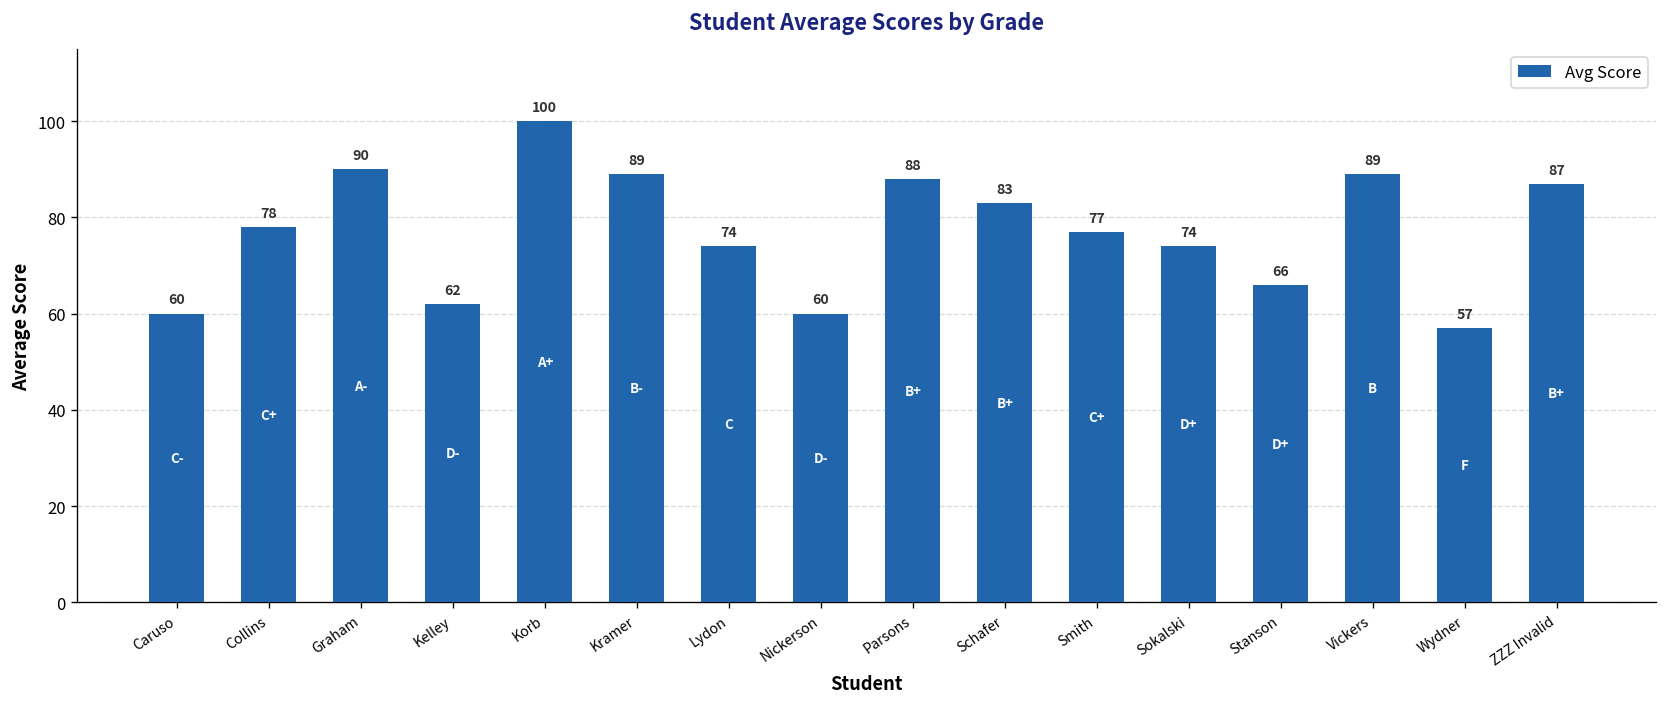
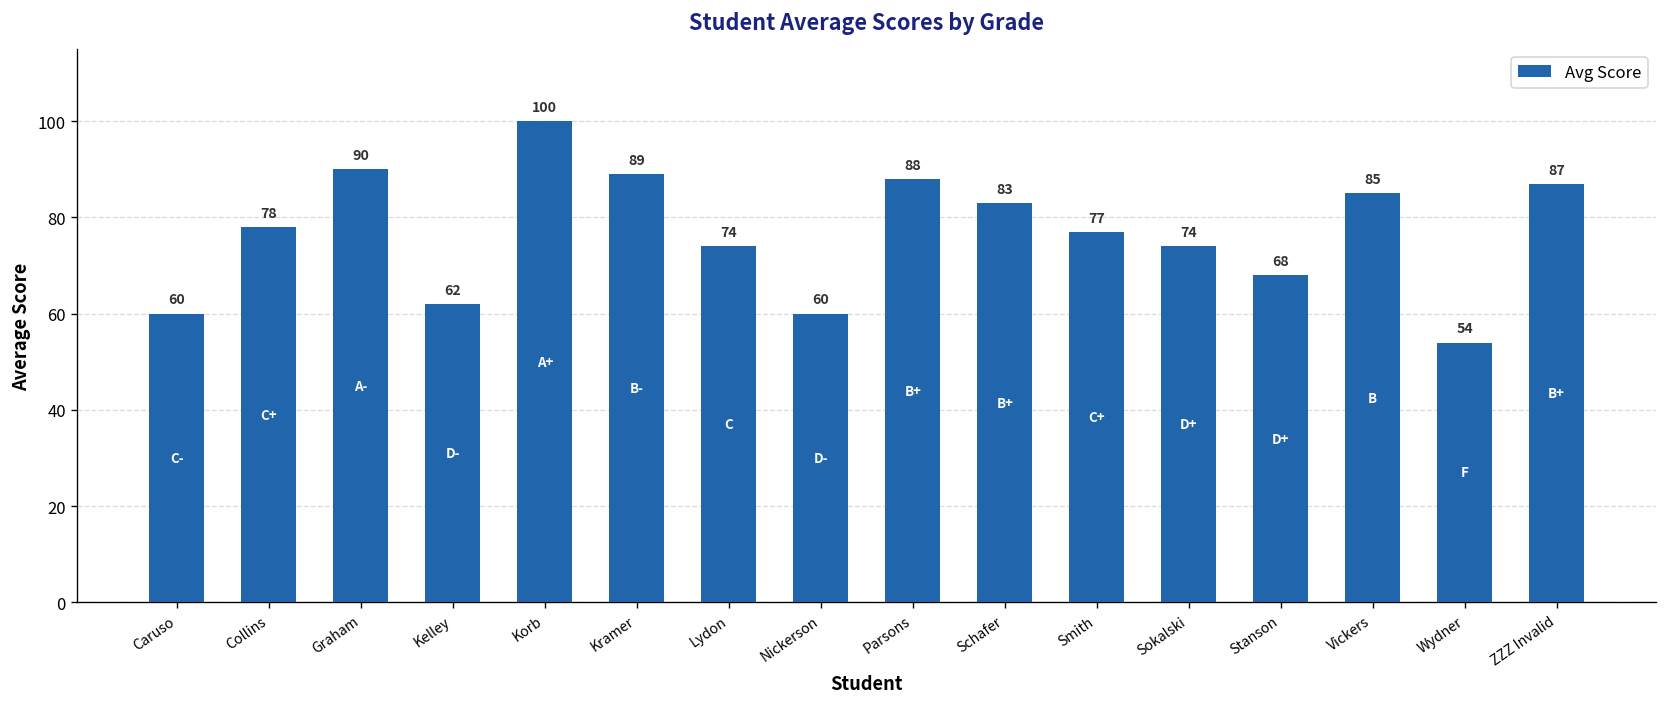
  {
    "Caruso": 60,
    "Collins": 78,
    "Graham": 90,
    "Kelley": 62,
    "Korb": 100,
    "Kramer": 89,
    "Lydon": 74,
    "Nickerson": 60,
    "Parsons": 88,
    "Schafer": 83,
    "Smith": 77,
    "Sokalski": 74,
-   "Stanson": 66,
-   "Vickers": 89,
-   "Wydner": 57,
+   "Stanson": 68,
+   "Vickers": 85,
+   "Wydner": 54,
    "ZZZ Invalid": 87
  }
